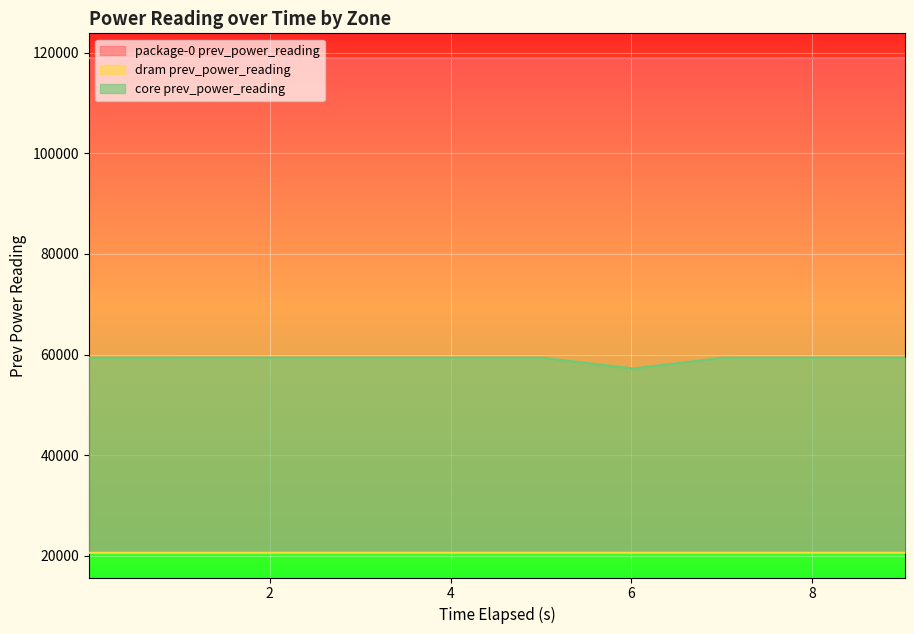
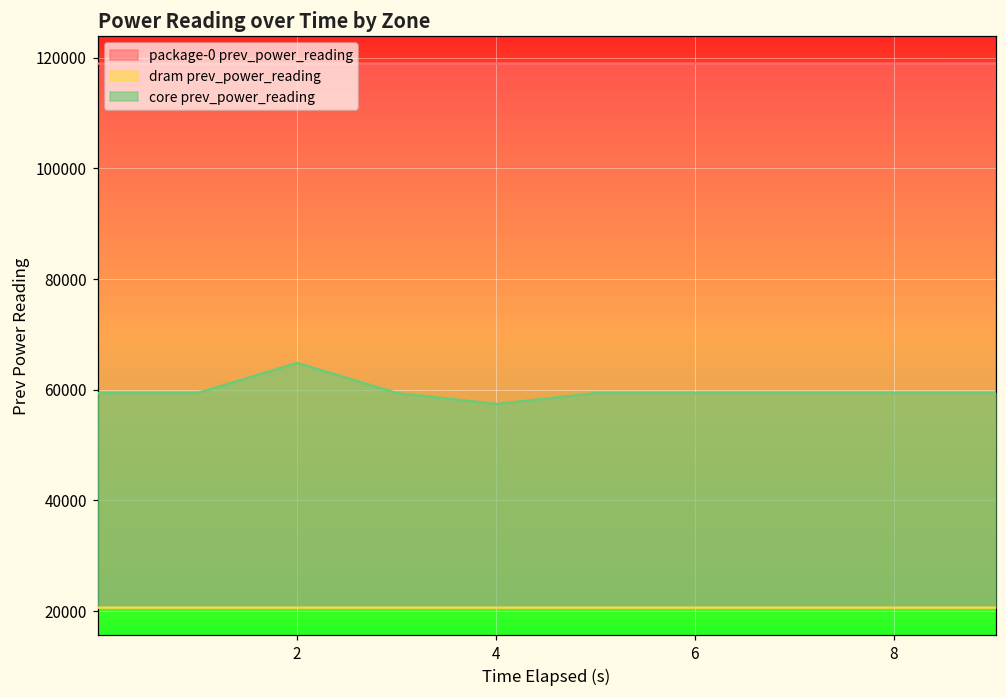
  {
    "package-0 prev_power_reading": {
      "4": 119000,
      "6": 119000
    },
    "dram prev_power_reading": {
      "2": 21000,
      "4": 21000,
      "6": 21000
    },
    "core prev_power_reading": {
-     "2": 59000,
-     "4": 59000,
-     "6": 57000
+     "2": 65000,
+     "4": 57000,
+     "6": 59000
    }
  }
